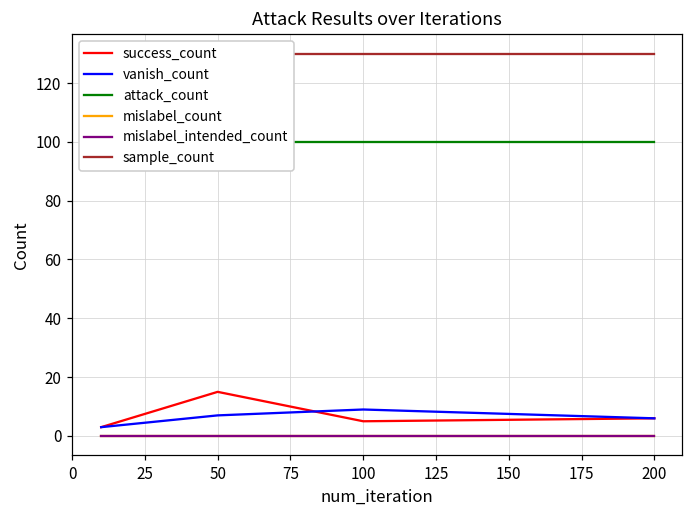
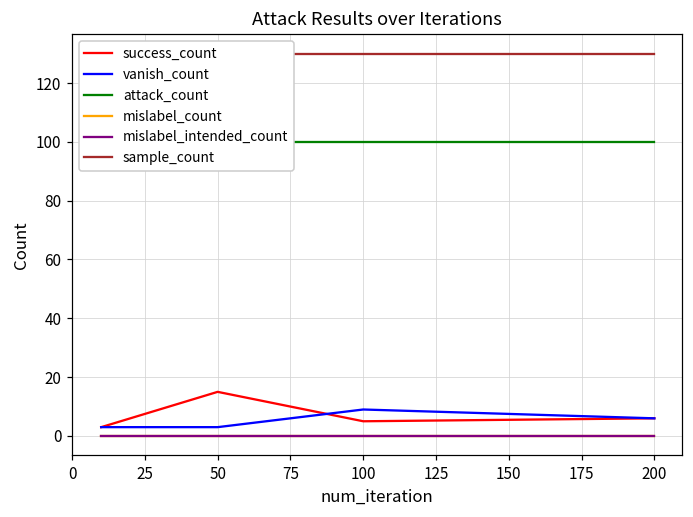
  {
    "success_count": {
      "50": 15,
      "100": 5
    },
    "vanish_count": {
-     "50": 7,
+     "50": 3,
      "100": 9
    },
    "attack_count": {
      "100": 100,
      "200": 100
    },
    "mislabel_intended_count": {
      "50": 0,
      "100": 0,
      "200": 0
    },
    "sample_count": {
      "100": 130,
      "200": 130
    }
  }
